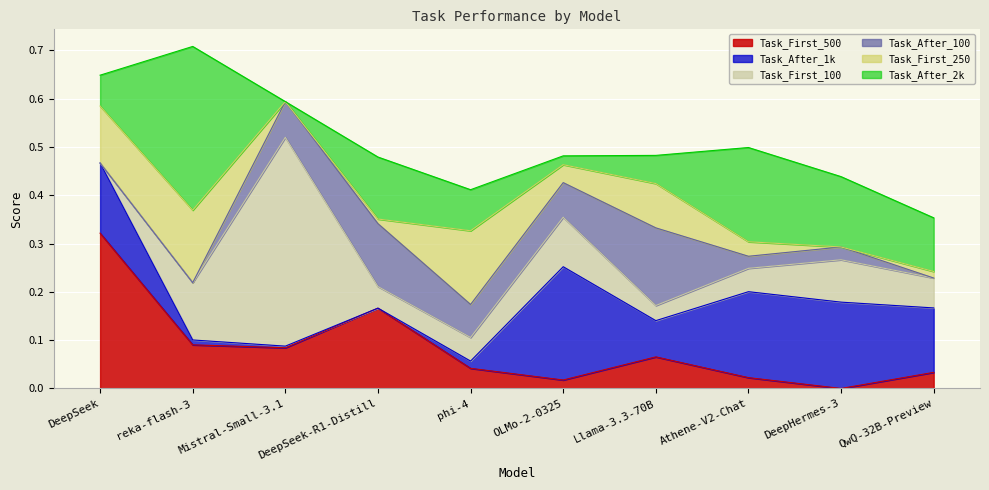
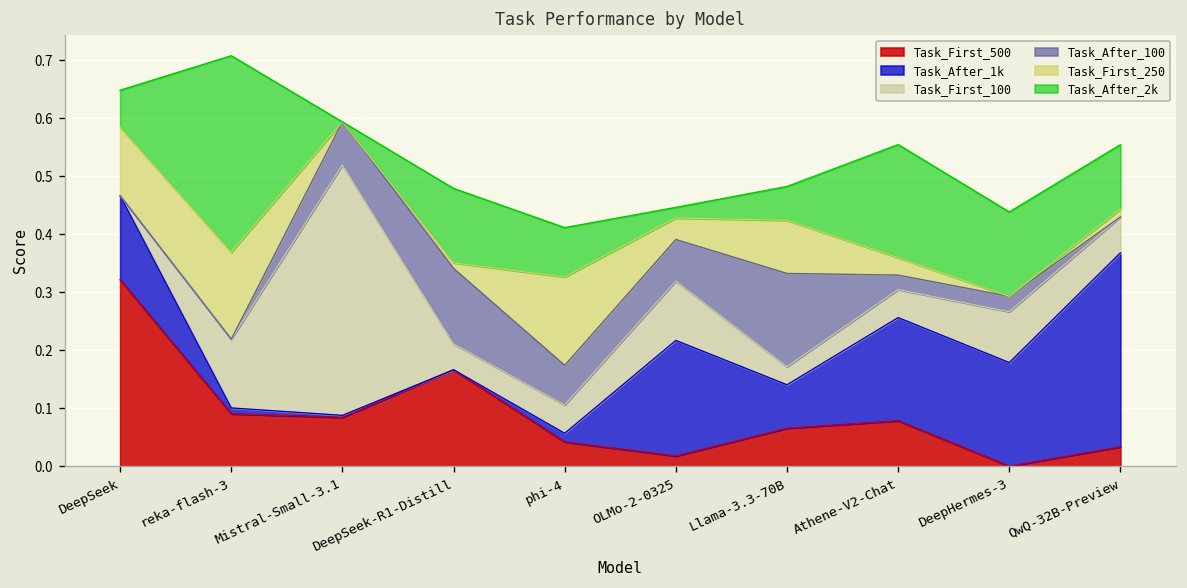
  {
    "Task_First_500": {
      "DeepSeek": 0.32,
      "reka-flash-3": 0.09,
      "phi-4": 0.04,
      "OLMo-2-0325": 0.02,
      "Llama-3.3-70B": 0.07,
-     "Athene-V2-Chat": 0.02,
+     "Athene-V2-Chat": 0.08,
      "DeepHermes-3": 0.00,
      "QwQ-32B-Preview": 0.03
    },
    "Task_After_1k": {
      "reka-flash-3": 0.01,
      "phi-4": 0.02,
-     "OLMo-2-0325": 0.23,
+     "OLMo-2-0325": 0.20,
      "Llama-3.3-70B": 0.07,
      "Athene-V2-Chat": 0.18,
      "DeepHermes-3": 0.18,
-     "QwQ-32B-Preview": 0.13
+     "QwQ-32B-Preview": 0.33
    },
    "Task_After_100": {
      "DeepSeek-R1-Distill": 0.13,
      "phi-4": 0.07,
      "OLMo-2-0325": 0.07,
      "Llama-3.3-70B": 0.16,
      "Athene-V2-Chat": 0.02
    },
    "Task_After_2k": {
      "DeepSeek": 0.06,
      "reka-flash-3": 0.34,
      "DeepSeek-R1-Distill": 0.13,
      "phi-4": 0.08,
      "OLMo-2-0325": 0.02,
      "Llama-3.3-70B": 0.06,
      "Athene-V2-Chat": 0.20,
      "DeepHermes-3": 0.15,
      "QwQ-32B-Preview": 0.11
    }
  }
